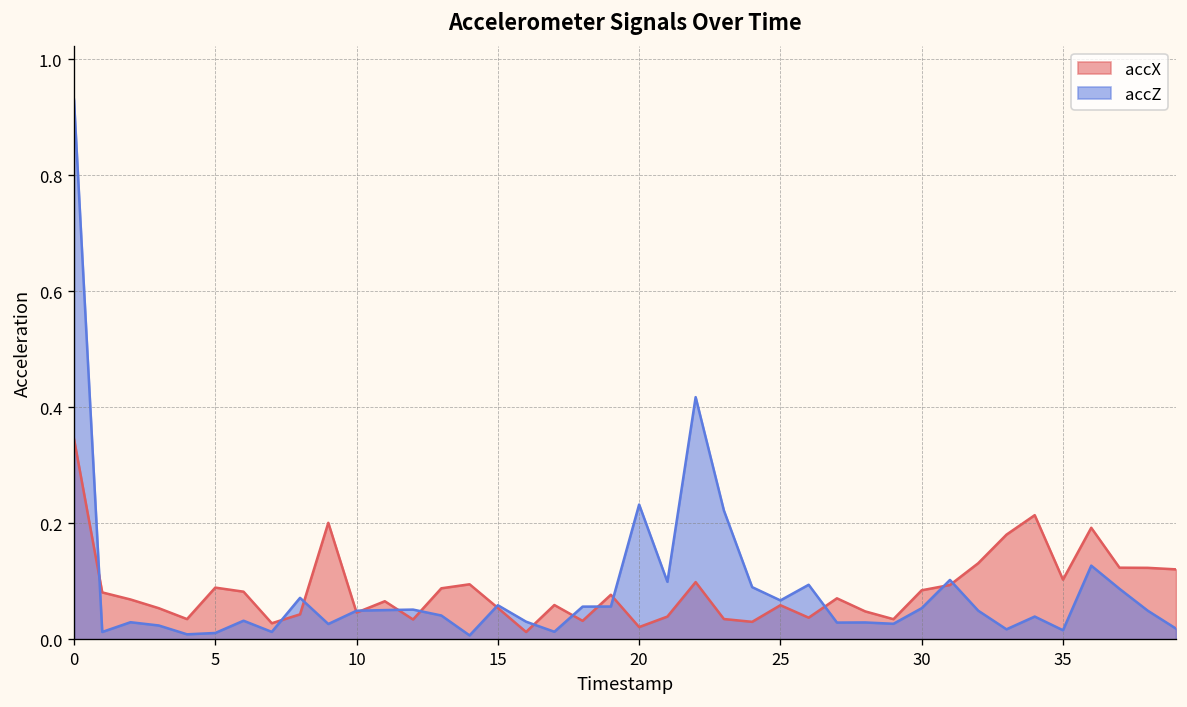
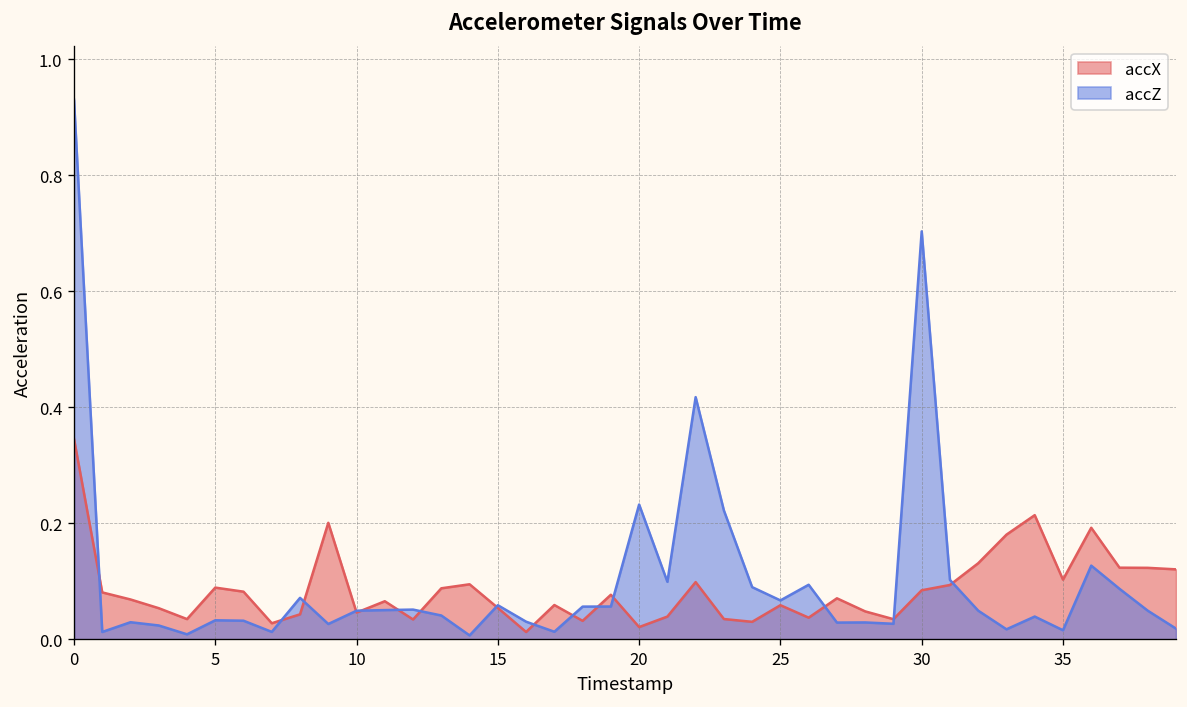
  {
    "accX": {
      "0": 0.35,
      "5": 0.09,
      "20": 0.02,
      "25": 0.06,
      "30": 0.08,
      "35": 0.10
    },
    "accZ": {
      "0": 0.93,
-     "5": 0.01,
+     "5": 0.03,
      "20": 0.23,
      "25": 0.07,
-     "30": 0.05,
+     "30": 0.70,
      "35": 0.02
    }
  }
